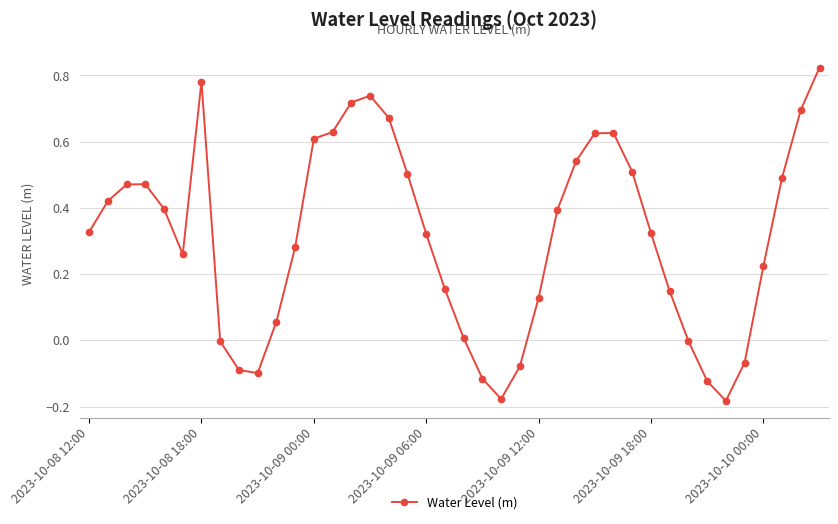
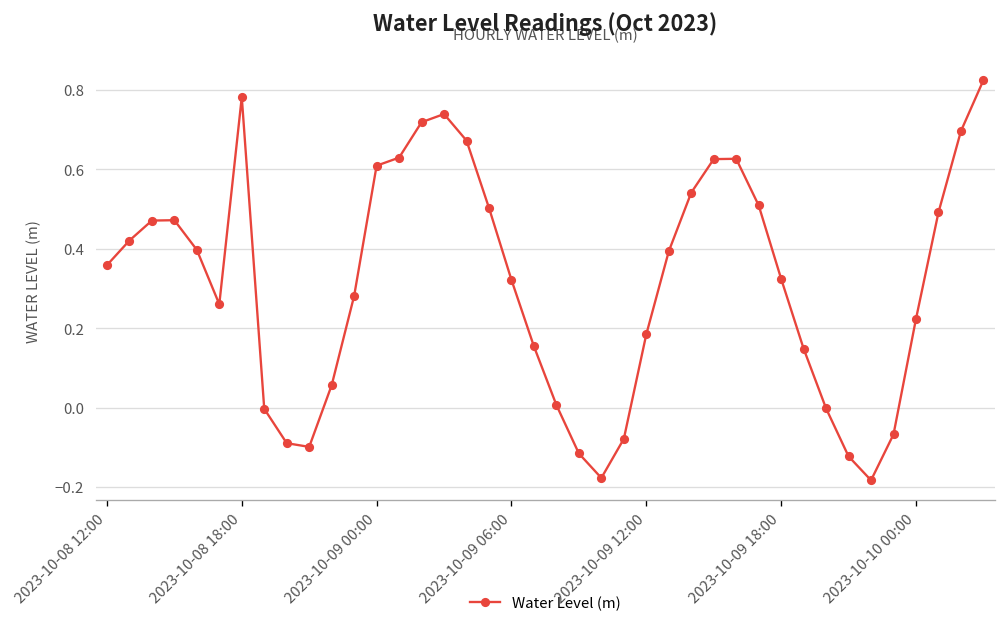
  {
-   "2023-10-08 12:00": 0.33,
+   "2023-10-08 12:00": 0.36,
    "2023-10-08 18:00": 0.78,
    "2023-10-09 00:00": 0.61,
    "2023-10-09 06:00": 0.32,
-   "2023-10-09 12:00": 0.13,
+   "2023-10-09 12:00": 0.18,
    "2023-10-09 18:00": 0.32,
    "2023-10-10 00:00": 0.22
  }
